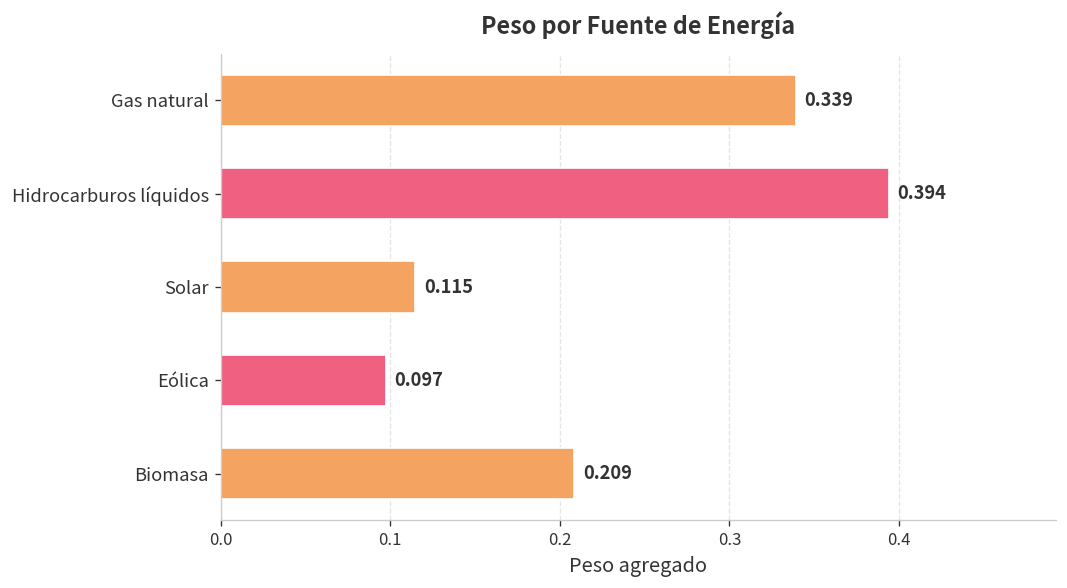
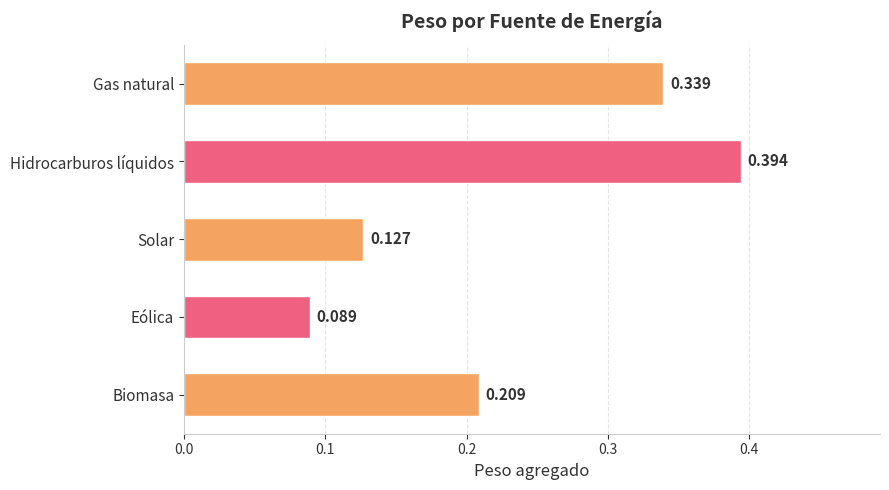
  {
    "Gas natural": 0.339,
    "Hidrocarburos líquidos": 0.394,
-   "Solar": 0.115,
-   "Eólica": 0.097,
+   "Solar": 0.127,
+   "Eólica": 0.089,
    "Biomasa": 0.209
  }
